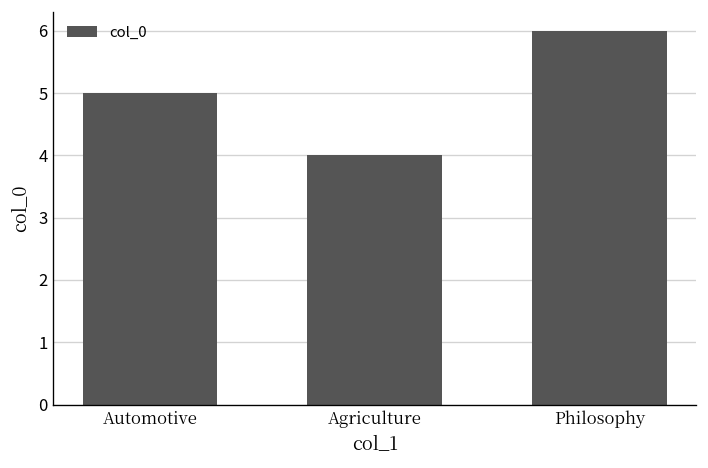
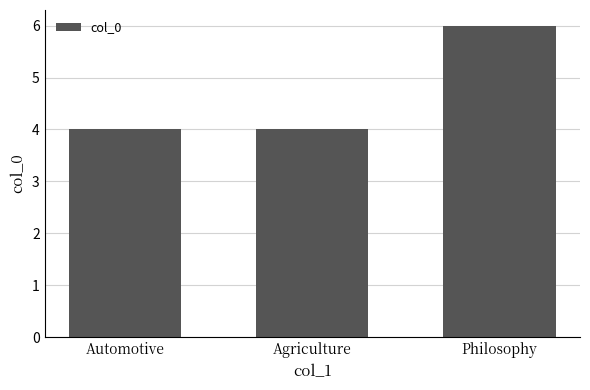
  {
-   "Automotive": 5,
+   "Automotive": 4,
    "Agriculture": 4,
    "Philosophy": 6
  }
